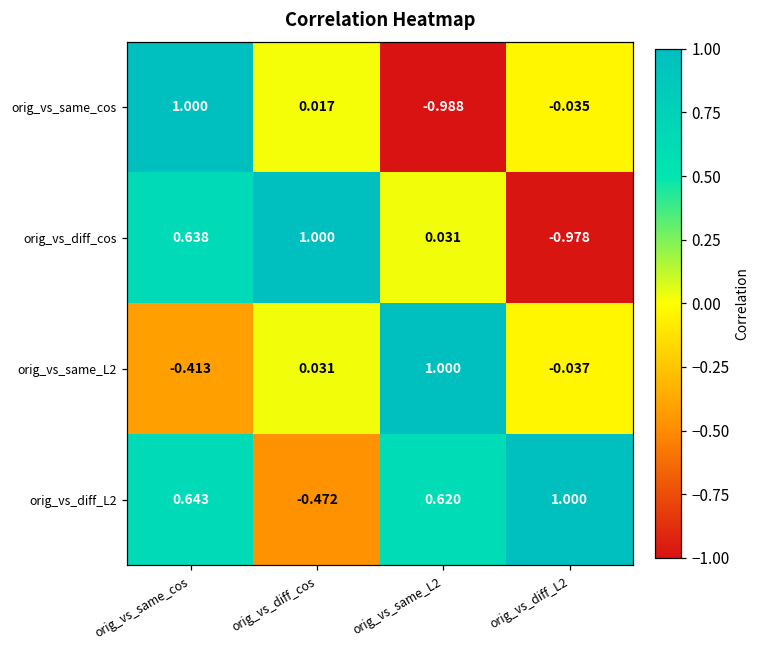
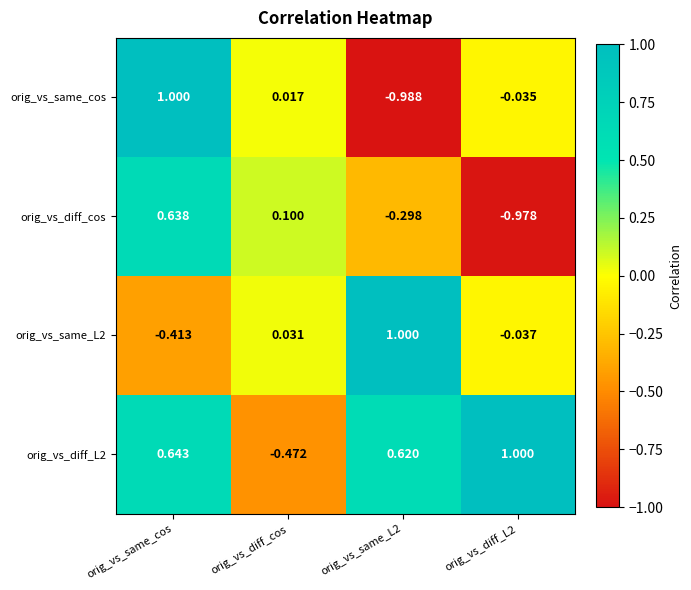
  {
    "orig_vs_same_cos": {
      "orig_vs_same_cos": 1.000,
      "orig_vs_diff_cos": 0.017,
      "orig_vs_same_L2": -0.988,
      "orig_vs_diff_L2": -0.035
    },
    "orig_vs_diff_cos": {
      "orig_vs_same_cos": 0.638,
-     "orig_vs_diff_cos": 1.000,
-     "orig_vs_same_L2": 0.031,
+     "orig_vs_diff_cos": 0.100,
+     "orig_vs_same_L2": -0.298,
      "orig_vs_diff_L2": -0.978
    },
    "orig_vs_same_L2": {
      "orig_vs_same_cos": -0.413,
      "orig_vs_diff_cos": 0.031,
      "orig_vs_same_L2": 1.000,
      "orig_vs_diff_L2": -0.037
    },
    "orig_vs_diff_L2": {
      "orig_vs_same_cos": 0.643,
      "orig_vs_diff_cos": -0.472,
      "orig_vs_same_L2": 0.620,
      "orig_vs_diff_L2": 1.000
    }
  }
